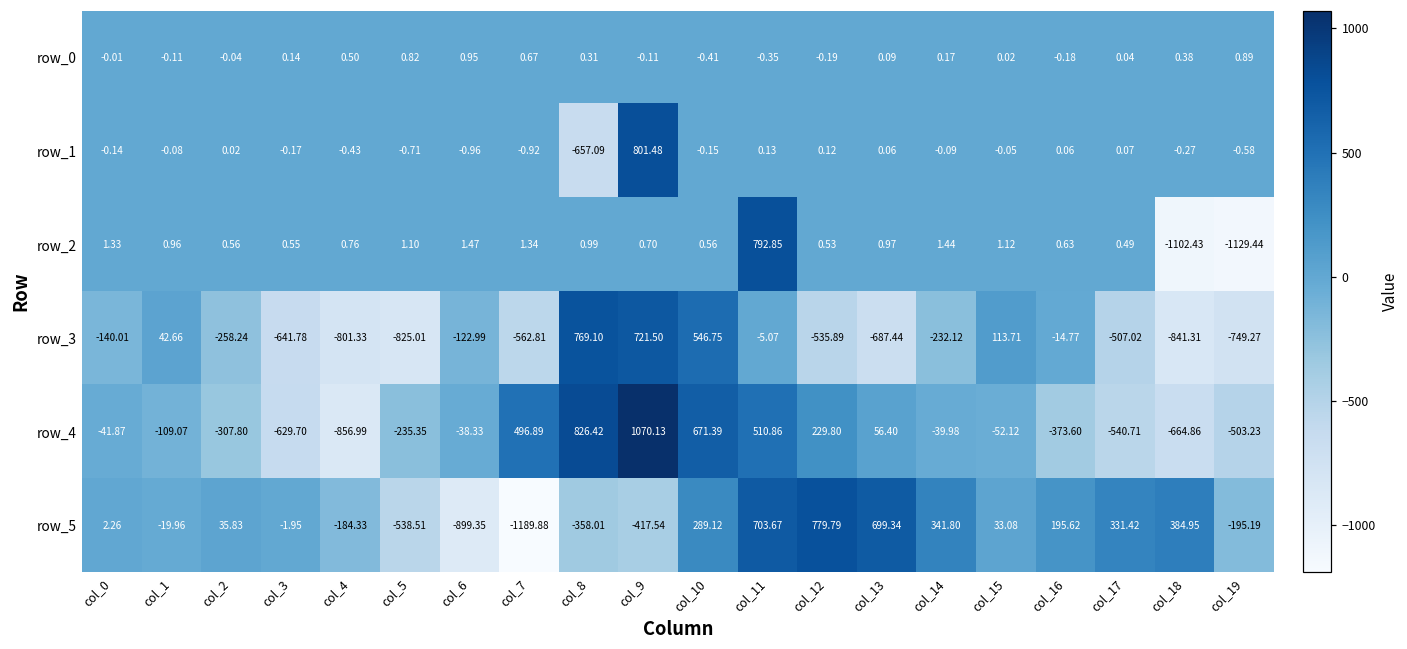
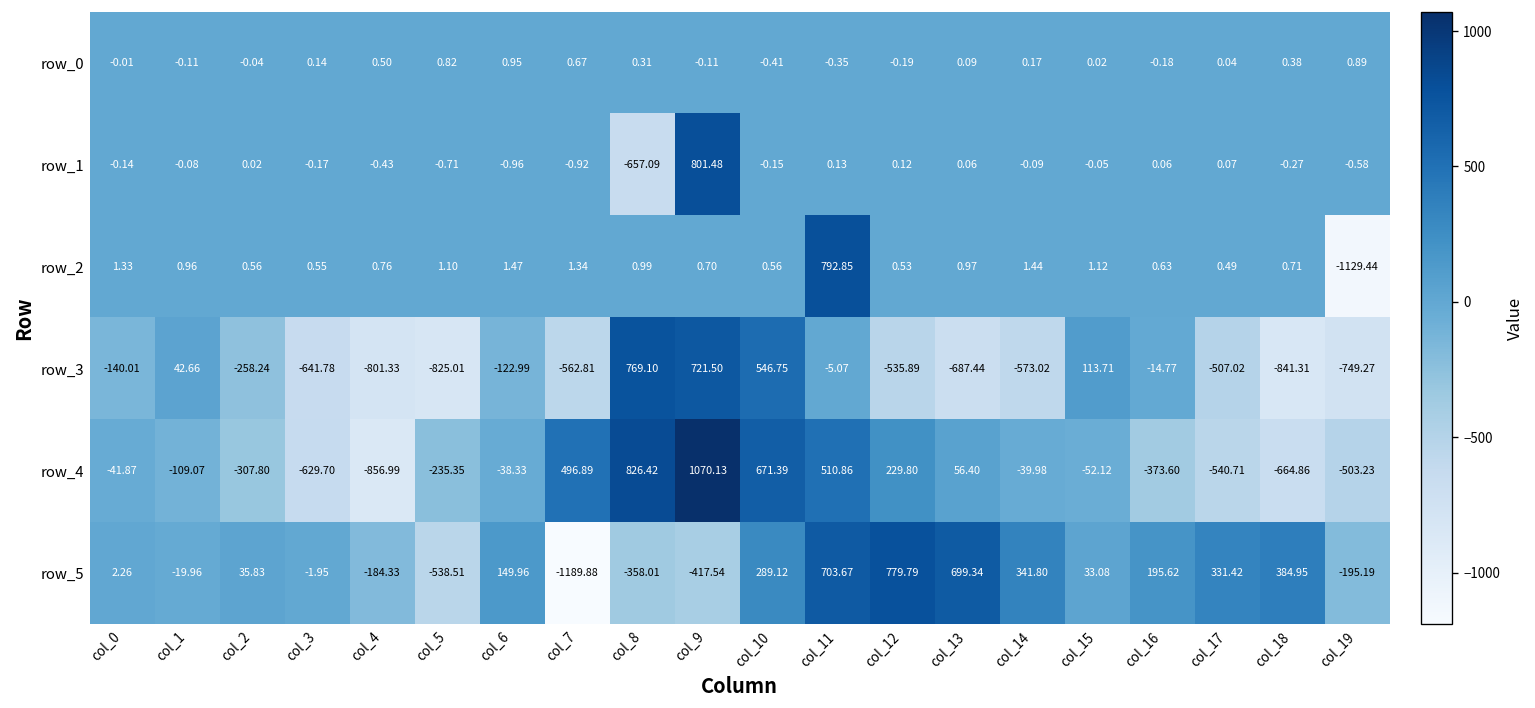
  {
    "row_0": {
      "col_0": -0.01,
      "col_1": -0.11,
      "col_2": -0.04,
      "col_3": 0.14,
      "col_4": 0.50,
      "col_5": 0.82,
      "col_6": 0.95,
      "col_7": 0.67,
      "col_8": 0.31,
      "col_9": -0.11,
      "col_10": -0.41,
      "col_11": -0.35,
      "col_12": -0.19,
      "col_13": 0.09,
      "col_14": 0.17,
      "col_15": 0.02,
      "col_16": -0.18,
      "col_17": 0.04,
      "col_18": 0.38,
      "col_19": 0.89
    },
    "row_1": {
      "col_0": -0.14,
      "col_1": -0.08,
      "col_2": 0.02,
      "col_3": -0.17,
      "col_4": -0.43,
      "col_5": -0.71,
      "col_6": -0.96,
      "col_7": -0.92,
      "col_8": -657.09,
      "col_9": 801.48,
      "col_10": -0.15,
      "col_11": 0.13,
      "col_12": 0.12,
      "col_13": 0.06,
      "col_14": -0.09,
      "col_15": -0.05,
      "col_16": 0.06,
      "col_17": 0.07,
      "col_18": -0.27,
      "col_19": -0.58
    },
    "row_2": {
      "col_0": 1.33,
      "col_1": 0.96,
      "col_2": 0.56,
      "col_3": 0.55,
      "col_4": 0.76,
      "col_5": 1.10,
      "col_6": 1.47,
      "col_7": 1.34,
      "col_8": 0.99,
      "col_9": 0.70,
      "col_10": 0.56,
      "col_11": 792.85,
      "col_12": 0.53,
      "col_13": 0.97,
      "col_14": 1.44,
      "col_15": 1.12,
      "col_16": 0.63,
      "col_17": 0.49,
-     "col_18": -1102.43,
+     "col_18": 0.71,
      "col_19": -1129.44
    },
    "row_3": {
      "col_0": -140.01,
      "col_1": 42.66,
      "col_2": -258.24,
      "col_3": -641.78,
      "col_4": -801.33,
      "col_5": -825.01,
      "col_6": -122.99,
      "col_7": -562.81,
      "col_8": 769.10,
      "col_9": 721.50,
      "col_10": 546.75,
      "col_11": -5.07,
      "col_12": -535.89,
      "col_13": -687.44,
-     "col_14": -232.12,
+     "col_14": -573.02,
      "col_15": 113.71,
      "col_16": -14.77,
      "col_17": -507.02,
      "col_18": -841.31,
      "col_19": -749.27
    },
    "row_4": {
      "col_0": -41.87,
      "col_1": -109.07,
      "col_2": -307.80,
      "col_3": -629.70,
      "col_4": -856.99,
      "col_5": -235.35,
      "col_6": -38.33,
      "col_7": 496.89,
      "col_8": 826.42,
      "col_9": 1070.13,
      "col_10": 671.39,
      "col_11": 510.86,
      "col_12": 229.80,
      "col_13": 56.40,
      "col_14": -39.98,
      "col_15": -52.12,
      "col_16": -373.60,
      "col_17": -540.71,
      "col_18": -664.86,
      "col_19": -503.23
    },
    "row_5": {
      "col_0": 2.26,
      "col_1": -19.96,
      "col_2": 35.83,
      "col_3": -1.95,
      "col_4": -184.33,
      "col_5": -538.51,
-     "col_6": -899.35,
+     "col_6": 149.96,
      "col_7": -1189.88,
      "col_8": -358.01,
      "col_9": -417.54,
      "col_10": 289.12,
      "col_11": 703.67,
      "col_12": 779.79,
      "col_13": 699.34,
      "col_14": 341.80,
      "col_15": 33.08,
      "col_16": 195.62,
      "col_17": 331.42,
      "col_18": 384.95,
      "col_19": -195.19
    }
  }
